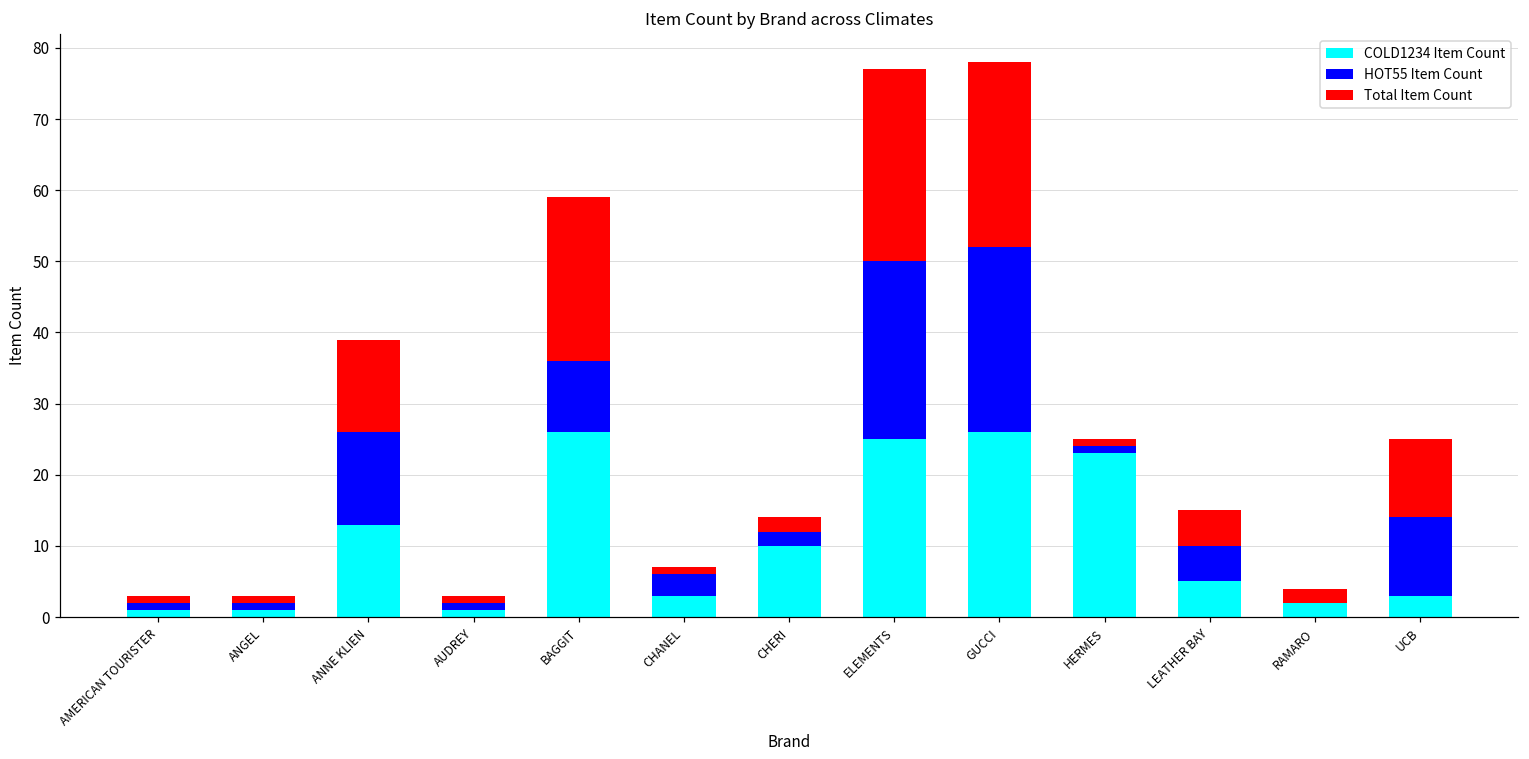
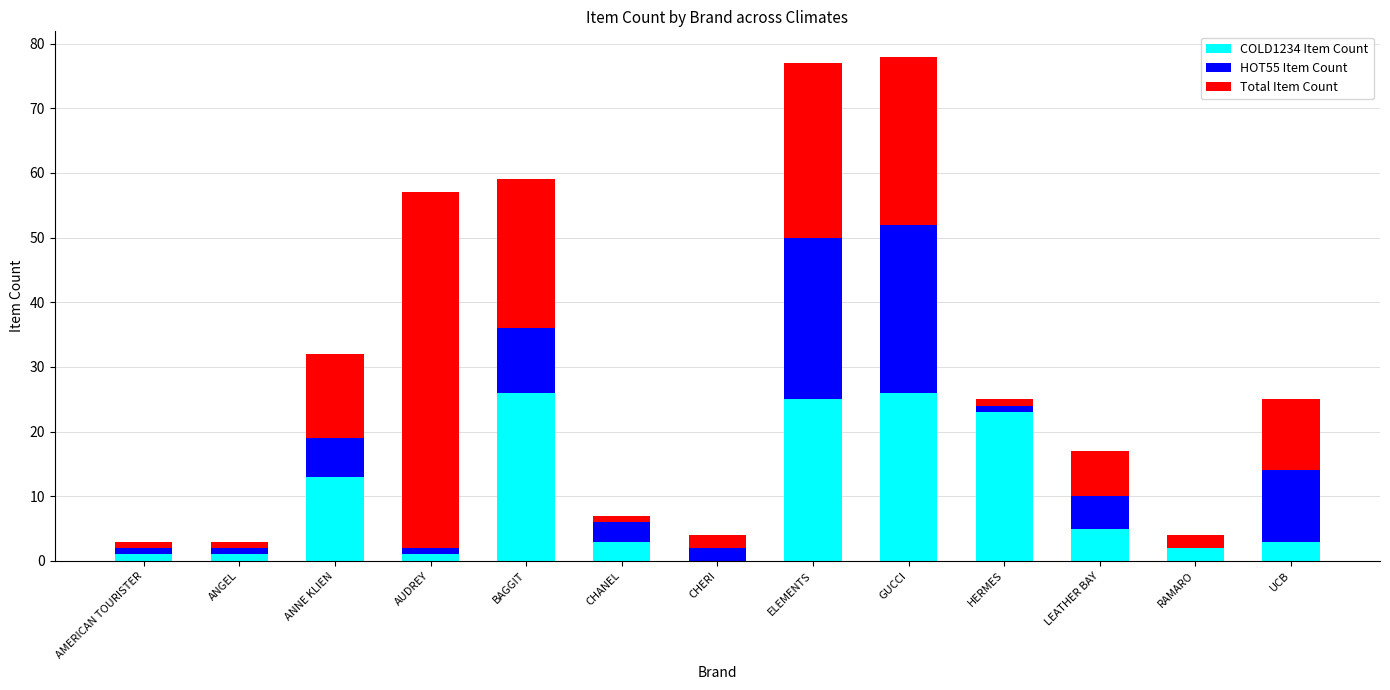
  {
    "COLD1234 Item Count": {
      "AMERICAN TOURISTER": 1,
      "ANGEL": 1,
      "ANNE KLIEN": 13,
      "AUDREY": 1,
      "BAGGIT": 26,
      "CHANEL": 3,
-     "CHERI": 10,
+     "CHERI": 0,
      "ELEMENTS": 25,
      "GUCCI": 26,
      "HERMES": 23,
      "LEATHER BAY": 5,
      "RAMARO": 2,
      "UCB": 3
    },
    "HOT55 Item Count": {
      "AMERICAN TOURISTER": 1,
      "ANGEL": 1,
-     "ANNE KLIEN": 13,
+     "ANNE KLIEN": 6,
      "AUDREY": 1,
      "BAGGIT": 10,
      "CHANEL": 3,
      "CHERI": 2,
      "ELEMENTS": 25,
      "GUCCI": 26,
      "HERMES": 1,
      "LEATHER BAY": 5,
      "RAMARO": 0,
      "UCB": 11
    },
    "Total Item Count": {
      "AMERICAN TOURISTER": 1,
      "ANGEL": 1,
      "ANNE KLIEN": 13,
-     "AUDREY": 1,
+     "AUDREY": 55,
      "BAGGIT": 23,
      "CHANEL": 1,
      "CHERI": 2,
      "ELEMENTS": 27,
      "GUCCI": 26,
      "HERMES": 1,
-     "LEATHER BAY": 5,
+     "LEATHER BAY": 7,
      "RAMARO": 2,
      "UCB": 11
    }
  }
